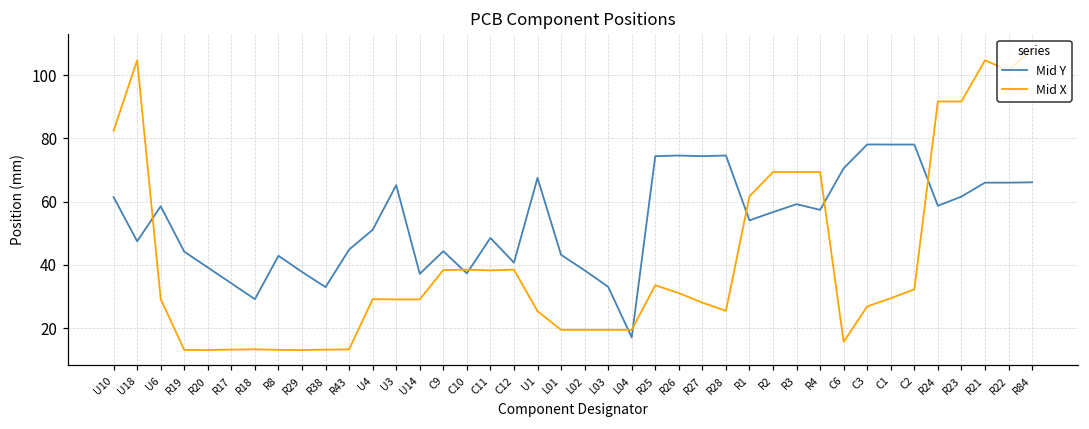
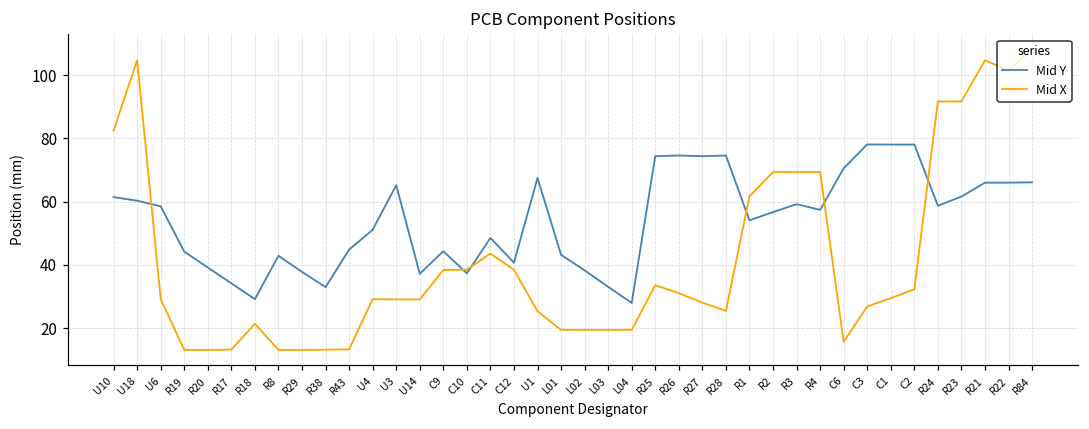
  {
    "Mid Y": {
      "U10": 61,
-     "U18": 47,
+     "U18": 60,
      "U6": 59,
      "R19": 44,
      "R20": 39,
      "R17": 34,
      "R18": 29,
      "R8": 43,
      "R29": 38,
      "R38": 33,
      "R43": 45,
      "U4": 51,
      "U3": 65,
      "U14": 37,
      "C9": 44,
      "C10": 37,
      "C11": 49,
      "C12": 41,
      "U1": 67,
      "L01": 43,
      "L02": 38,
      "L03": 33,
-     "L04": 17,
+     "L04": 28,
      "R25": 74,
      "R26": 75,
      "R27": 74,
      "R28": 75,
      "R1": 54,
      "R2": 57,
      "R3": 59,
      "R4": 57,
      "C6": 71,
      "C3": 78,
      "C1": 78,
      "C2": 78,
      "R24": 59,
      "R23": 62,
      "R21": 66,
      "R22": 66,
      "R84": 66
    },
    "Mid X": {
      "U10": 82,
      "U18": 105,
      "U6": 29,
      "R19": 13,
      "R20": 13,
      "R17": 13,
-     "R18": 13,
+     "R18": 21,
      "R8": 13,
      "R29": 13,
      "R38": 13,
      "R43": 13,
      "U4": 29,
      "U3": 29,
      "U14": 29,
      "C9": 38,
      "C10": 39,
-     "C11": 38,
+     "C11": 44,
      "C12": 39,
      "U1": 25,
      "L01": 20,
      "L02": 20,
      "L03": 20,
      "L04": 20,
      "R25": 34,
      "R26": 31,
      "R27": 28,
      "R28": 26,
      "R1": 62,
      "R2": 69,
      "R3": 69,
      "R4": 69,
      "C6": 16,
      "C3": 27,
      "C1": 30,
      "C2": 32,
      "R24": 92,
      "R23": 92,
      "R21": 105
    }
  }
